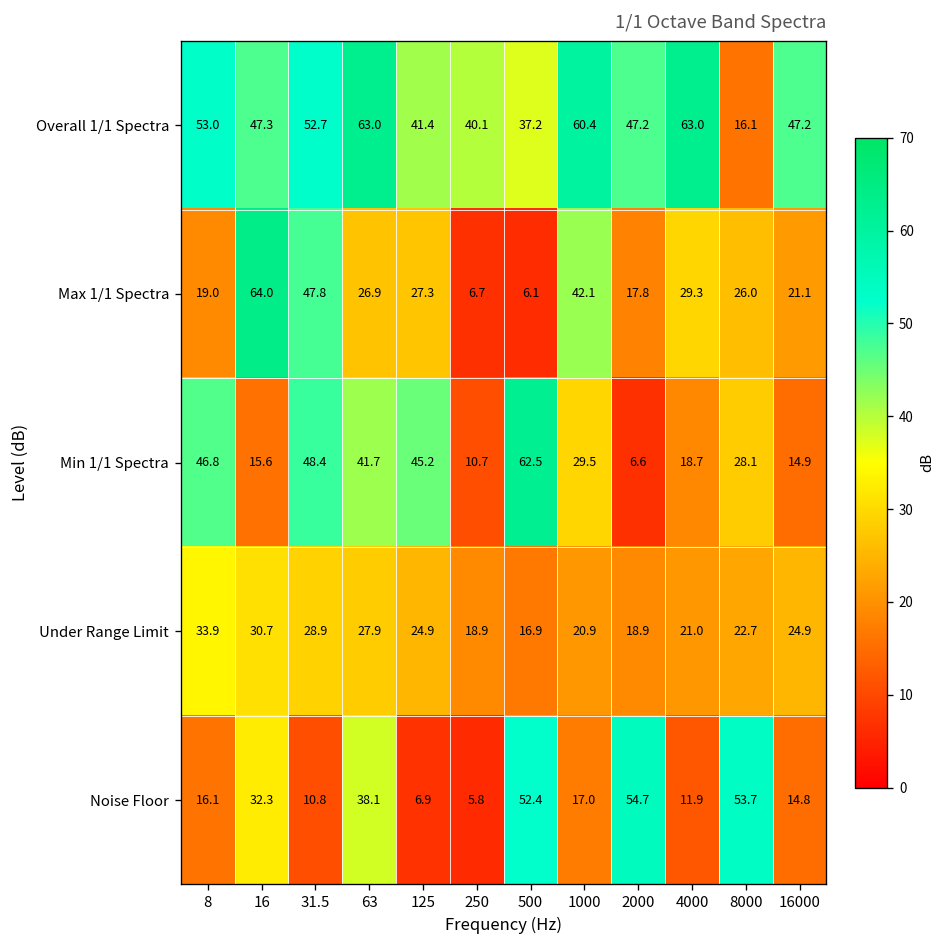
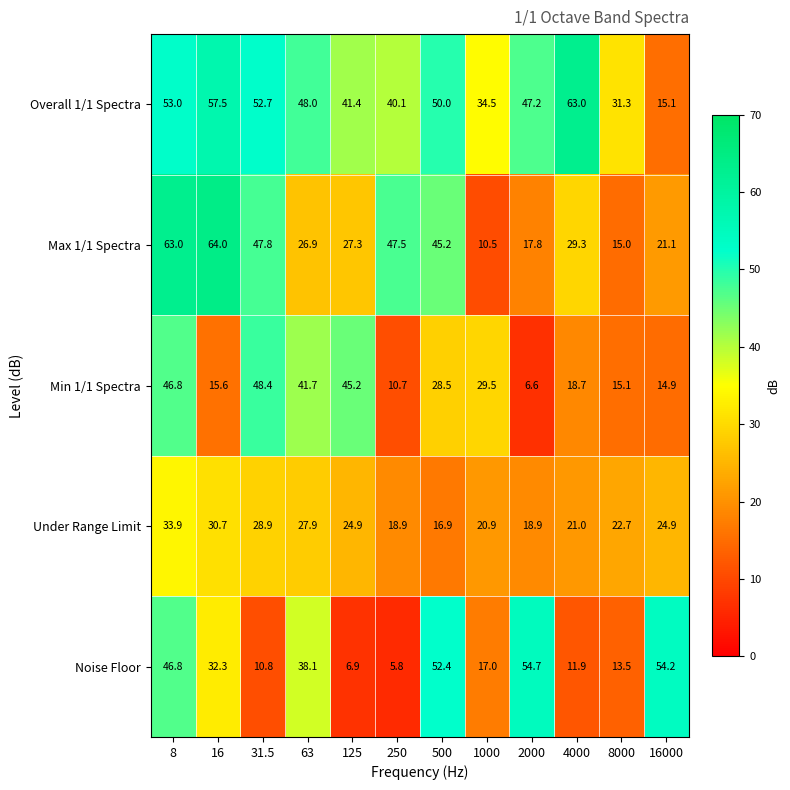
  {
    "Overall 1/1 Spectra": {
      "8": 53.0,
-     "16": 47.3,
+     "16": 57.5,
      "31.5": 52.7,
-     "63": 63.0,
+     "63": 48.0,
      "125": 41.4,
      "250": 40.1,
-     "500": 37.2,
-     "1000": 60.4,
+     "500": 50.0,
+     "1000": 34.5,
      "2000": 47.2,
      "4000": 63.0,
-     "8000": 16.1,
-     "16000": 47.2
+     "8000": 31.3,
+     "16000": 15.1
    },
    "Max 1/1 Spectra": {
-     "8": 19.0,
+     "8": 63.0,
      "16": 64.0,
      "31.5": 47.8,
      "63": 26.9,
      "125": 27.3,
-     "250": 6.7,
-     "500": 6.1,
-     "1000": 42.1,
+     "250": 47.5,
+     "500": 45.2,
+     "1000": 10.5,
      "2000": 17.8,
      "4000": 29.3,
-     "8000": 26.0,
+     "8000": 15.0,
      "16000": 21.1
    },
    "Min 1/1 Spectra": {
      "8": 46.8,
      "16": 15.6,
      "31.5": 48.4,
      "63": 41.7,
      "125": 45.2,
      "250": 10.7,
-     "500": 62.5,
+     "500": 28.5,
      "1000": 29.5,
      "2000": 6.6,
      "4000": 18.7,
-     "8000": 28.1,
+     "8000": 15.1,
      "16000": 14.9
    },
    "Under Range Limit": {
      "8": 33.9,
      "16": 30.7,
      "31.5": 28.9,
      "63": 27.9,
      "125": 24.9,
      "250": 18.9,
      "500": 16.9,
      "1000": 20.9,
      "2000": 18.9,
      "4000": 21.0,
      "8000": 22.7,
      "16000": 24.9
    },
    "Noise Floor": {
-     "8": 16.1,
+     "8": 46.8,
      "16": 32.3,
      "31.5": 10.8,
      "63": 38.1,
      "125": 6.9,
      "250": 5.8,
      "500": 52.4,
      "1000": 17.0,
      "2000": 54.7,
      "4000": 11.9,
-     "8000": 53.7,
-     "16000": 14.8
+     "8000": 13.5,
+     "16000": 54.2
    }
  }
